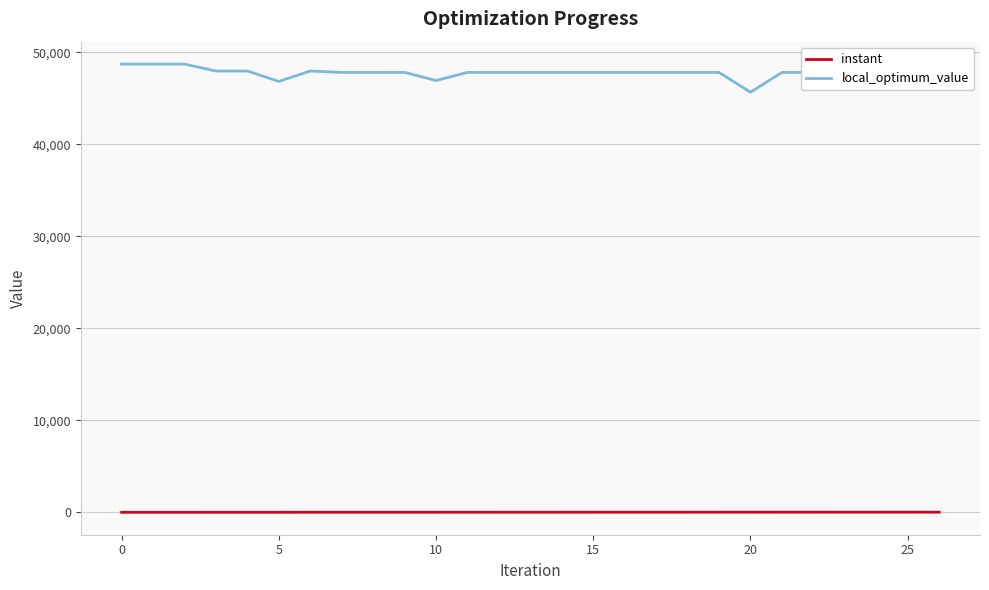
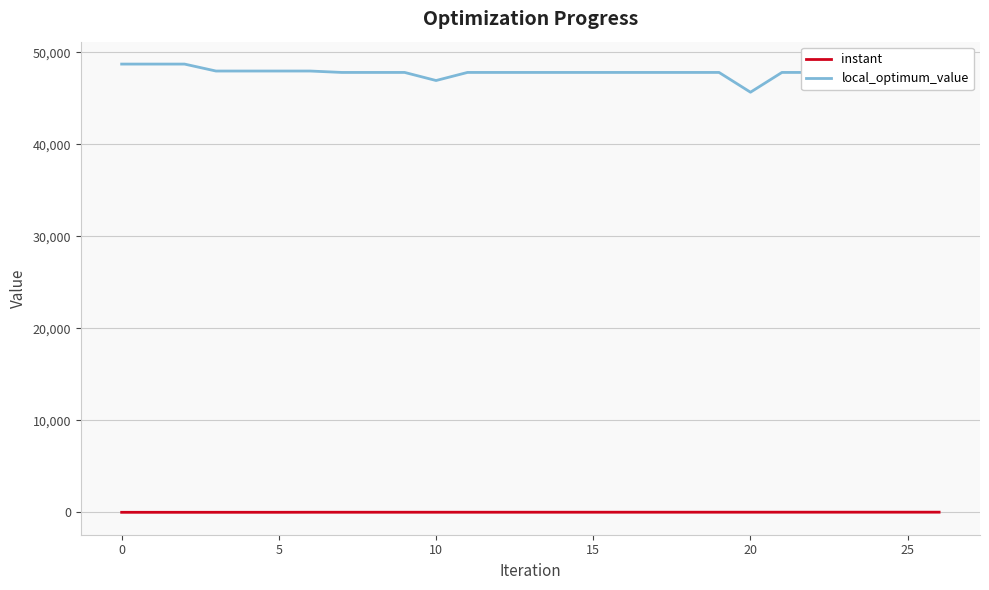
  {
    "instant": {
      "0": "0",
      "5": "0",
      "10": "0",
      "15": "0",
      "20": "0",
      "25": "0"
    },
    "local_optimum_value": {
      "0": "49,000",
-     "5": "47,000",
+     "5": "48,000",
      "10": "47,000",
      "15": "48,000",
      "20": "46,000"
    }
  }
